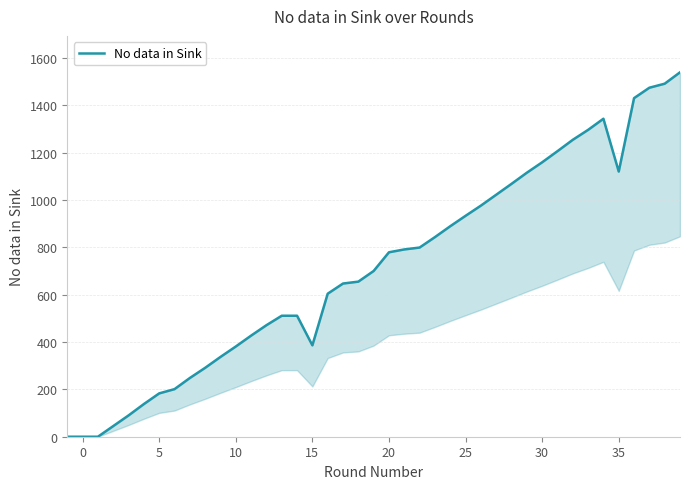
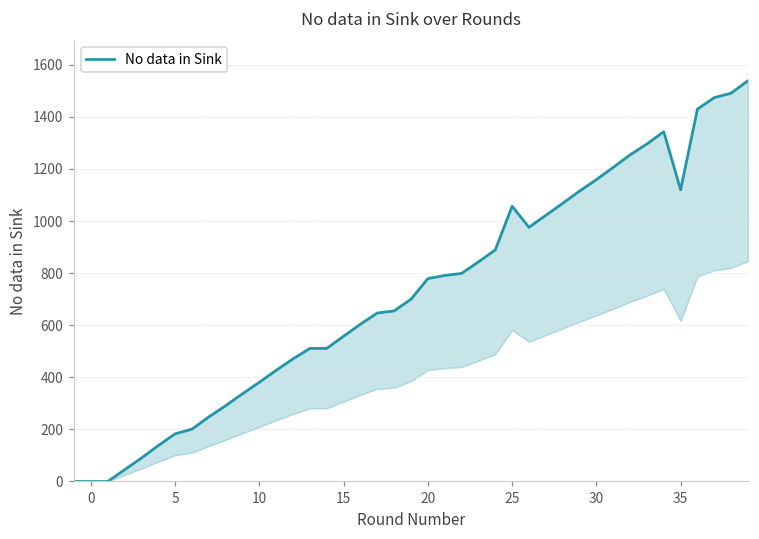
  {
    "5": 180,
    "10": 380,
-   "15": 390,
+   "15": 560,
    "20": 780,
-   "25": 930,
+   "25": 1060,
    "30": 1160,
    "35": 1120
  }
